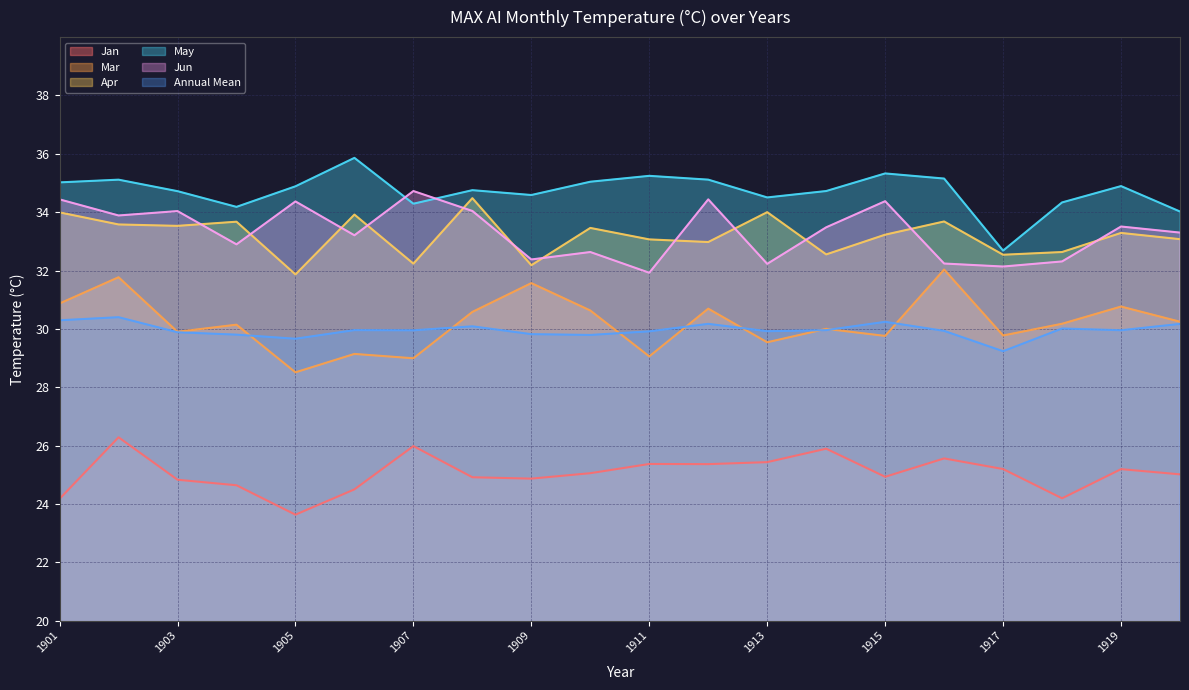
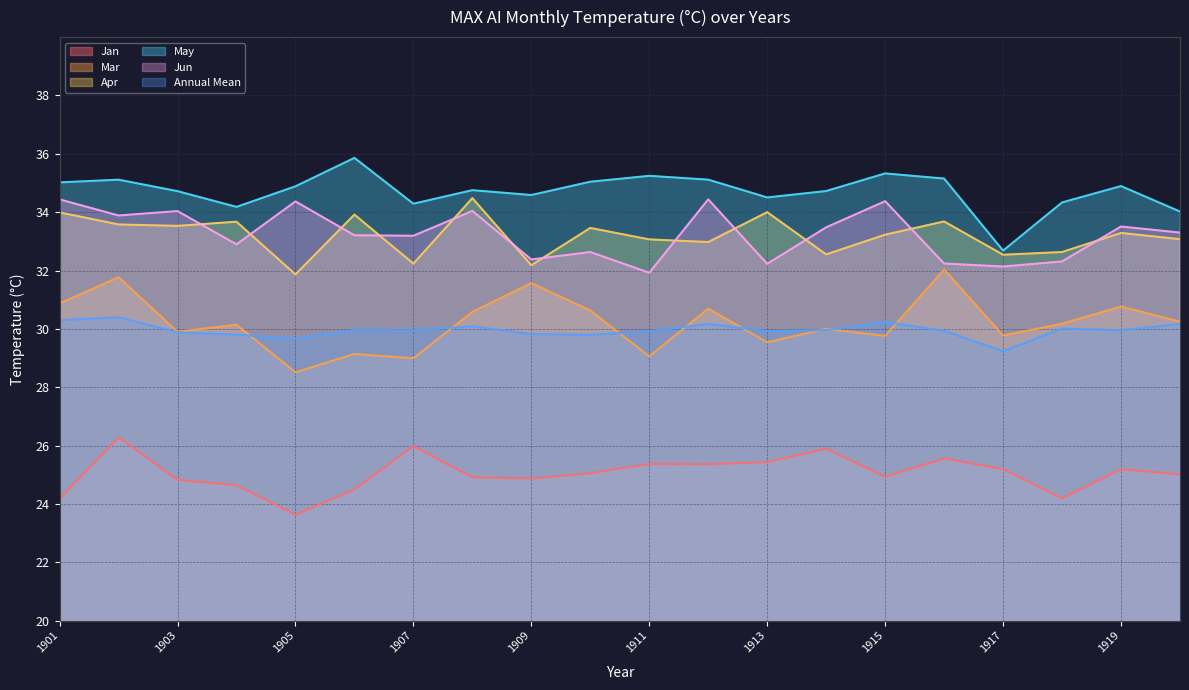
  {
    "Jun": {
      "1901": 34.4,
      "1903": 34.0,
      "1905": 34.4,
-     "1907": 34.7,
+     "1907": 33.2,
      "1909": 32.4,
      "1911": 31.9,
      "1913": 32.2,
      "1915": 34.4,
      "1917": 32.1,
      "1919": 33.5
    }
  }
